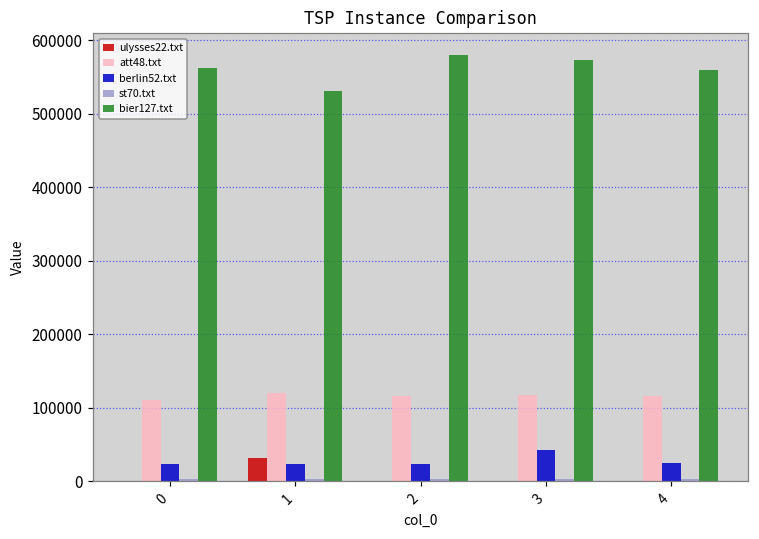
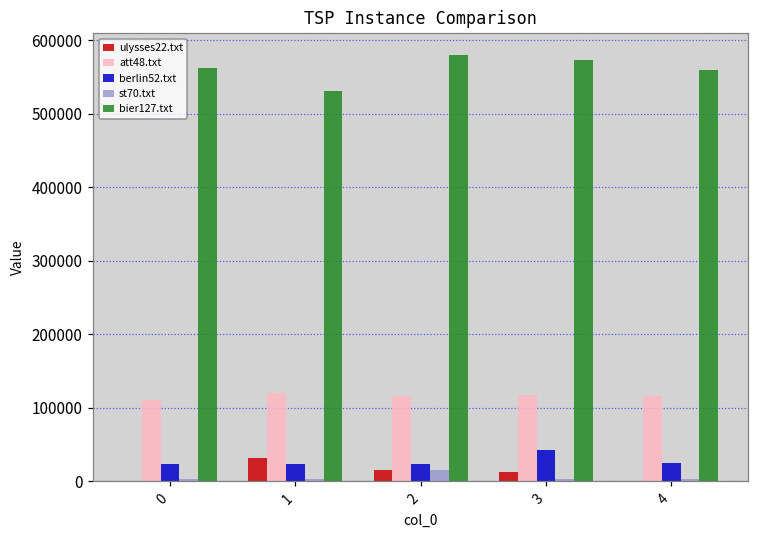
  {
    "ulysses22.txt": {
      "1": 30000,
-     "2": 0,
-     "3": 0
+     "2": 20000,
+     "3": 10000
    },
    "att48.txt": {
      "0": 110000,
      "1": 120000,
      "2": 120000,
      "3": 120000,
      "4": 120000
    },
    "berlin52.txt": {
      "0": 20000,
      "1": 20000,
      "2": 20000,
      "3": 40000,
      "4": 20000
    },
    "st70.txt": {
-     "2": 0
+     "2": 20000
    },
    "bier127.txt": {
      "0": 560000,
      "1": 530000,
      "2": 580000,
      "3": 570000,
      "4": 560000
    }
  }
